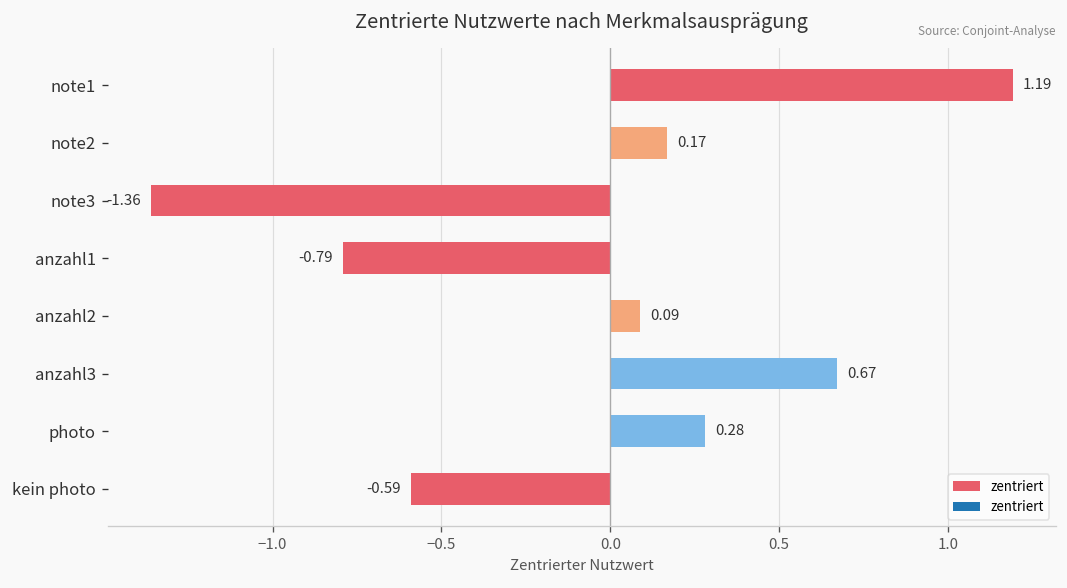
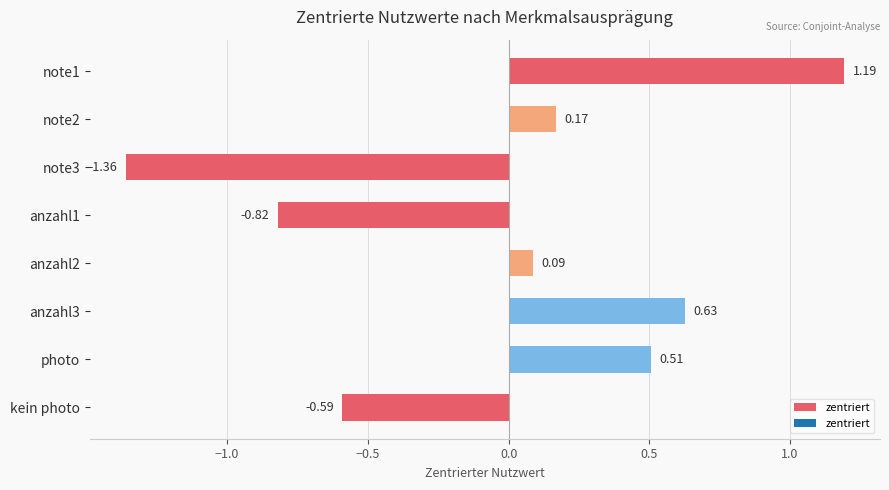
  {
    "note1": 1.19,
    "note2": 0.17,
    "note3": -1.36,
-   "anzahl1": -0.79,
+   "anzahl1": -0.82,
    "anzahl2": 0.09,
-   "anzahl3": 0.67,
-   "photo": 0.28,
+   "anzahl3": 0.63,
+   "photo": 0.51,
    "kein photo": -0.59
  }
